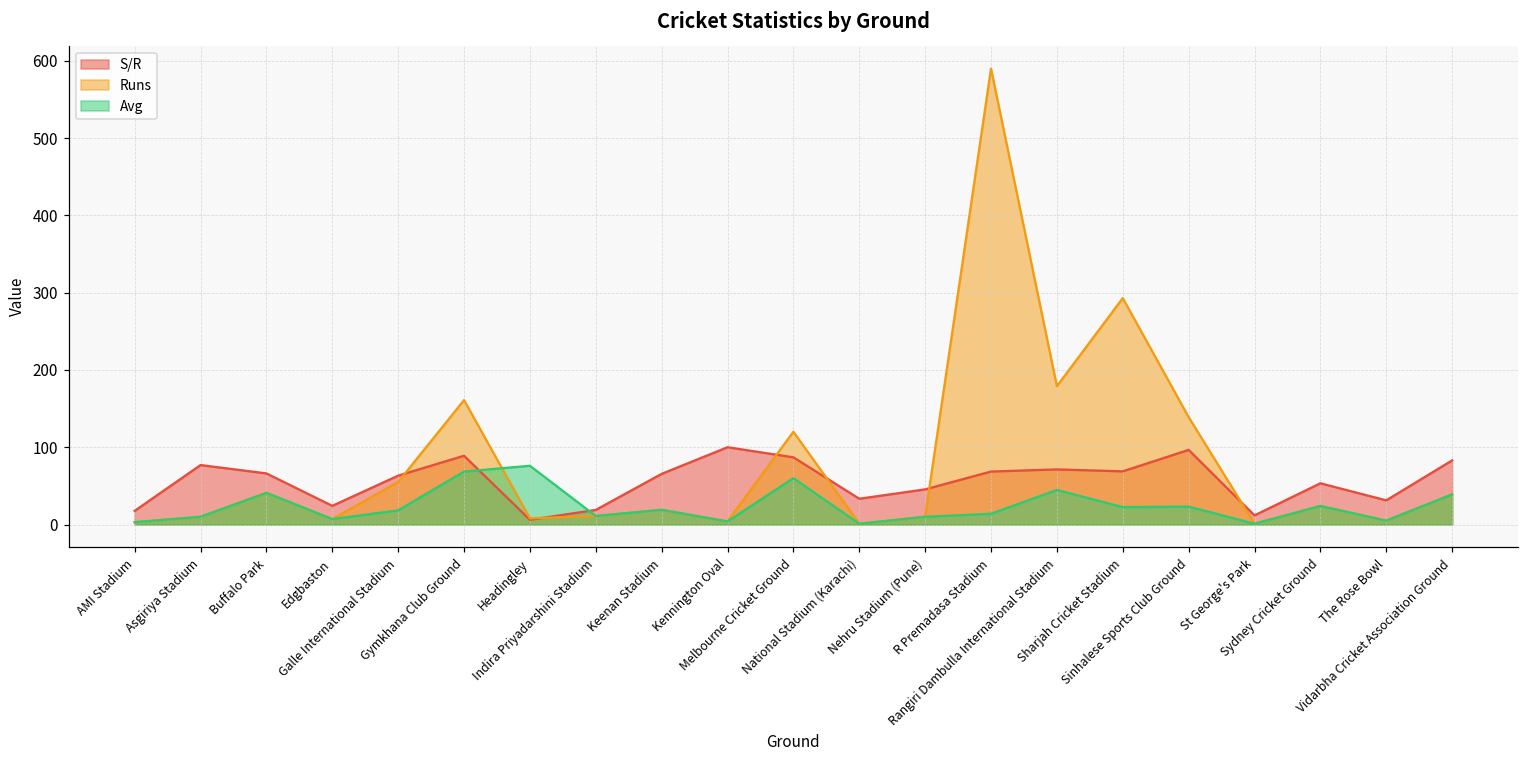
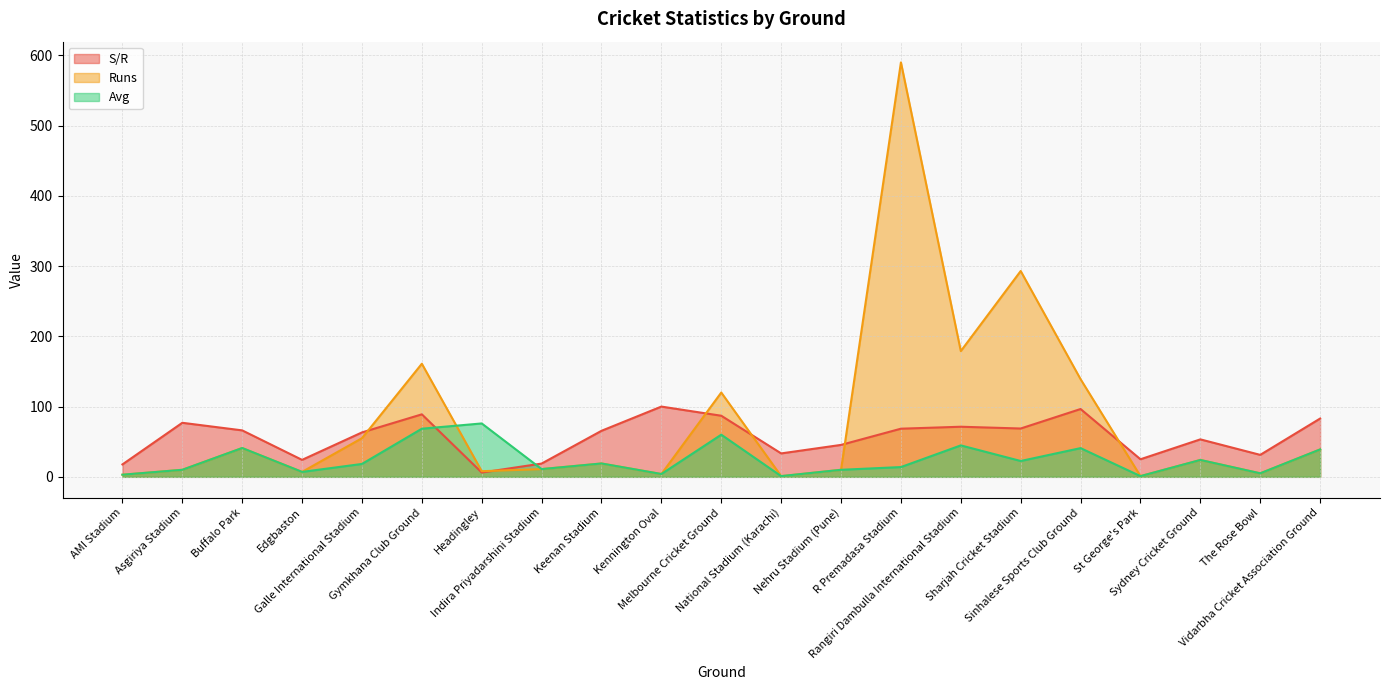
  {
    "S/R": {
      "AMI Stadium": 20,
      "Asgiriya Stadium": 80,
      "Buffalo Park": 70,
      "Edgbaston": 20,
      "Galle International Stadium": 60,
      "Gymkhana Club Ground": 90,
      "Indira Priyadarshini Stadium": 20,
      "Keenan Stadium": 70,
      "Kennington Oval": 100,
      "Melbourne Cricket Ground": 90,
      "National Stadium (Karachi)": 30,
      "Nehru Stadium (Pune)": 50,
      "R Premadasa Stadium": 70,
      "Rangiri Dambulla International Stadium": 70,
      "Sharjah Cricket Stadium": 70,
      "Sinhalese Sports Club Ground": 100,
-     "St George's Park": 10,
+     "St George's Park": 30,
      "Sydney Cricket Ground": 50,
      "The Rose Bowl": 30,
      "Vidarbha Cricket Association Ground": 80
    },
    "Runs": {
      "Galle International Stadium": 60,
      "Gymkhana Club Ground": 160,
      "Melbourne Cricket Ground": 120,
      "R Premadasa Stadium": 590,
      "Rangiri Dambulla International Stadium": 180,
      "Sharjah Cricket Stadium": 290,
      "Sinhalese Sports Club Ground": 140
    },
    "Avg": {
      "Galle International Stadium": 20,
      "Gymkhana Club Ground": 70,
      "Headingley": 80,
      "Melbourne Cricket Ground": 60,
      "R Premadasa Stadium": 10,
      "Rangiri Dambulla International Stadium": 40,
      "Sharjah Cricket Stadium": 20,
-     "Sinhalese Sports Club Ground": 20
+     "Sinhalese Sports Club Ground": 40
    }
  }
